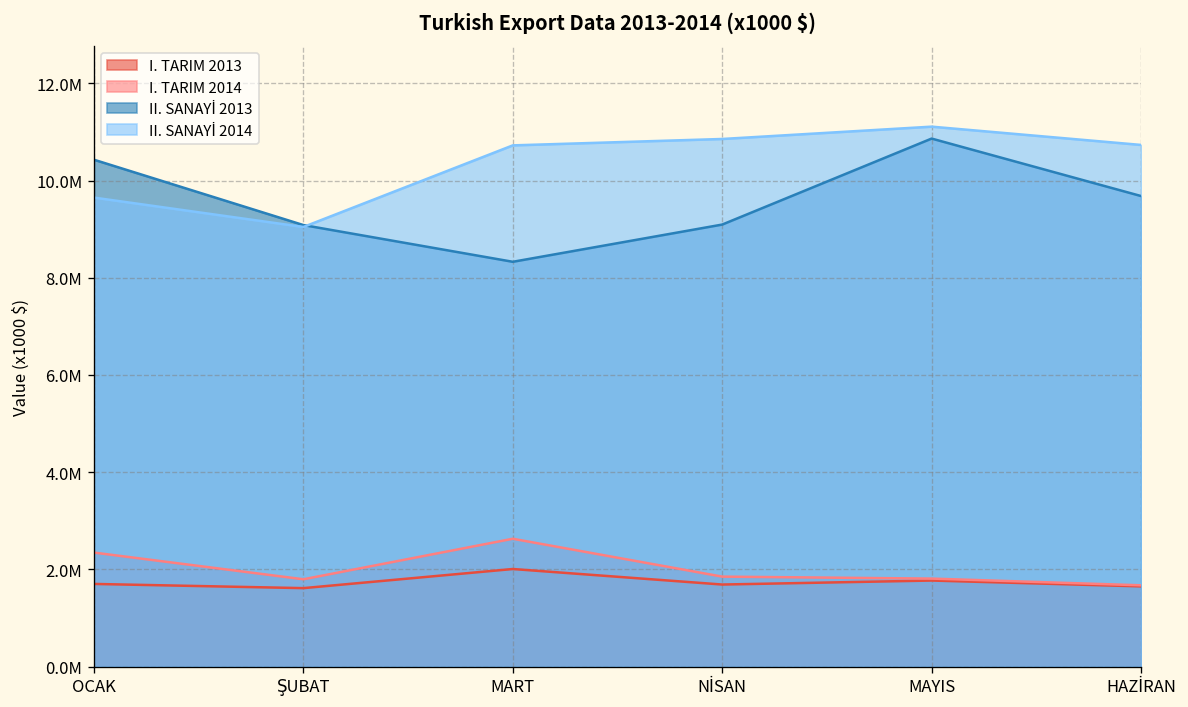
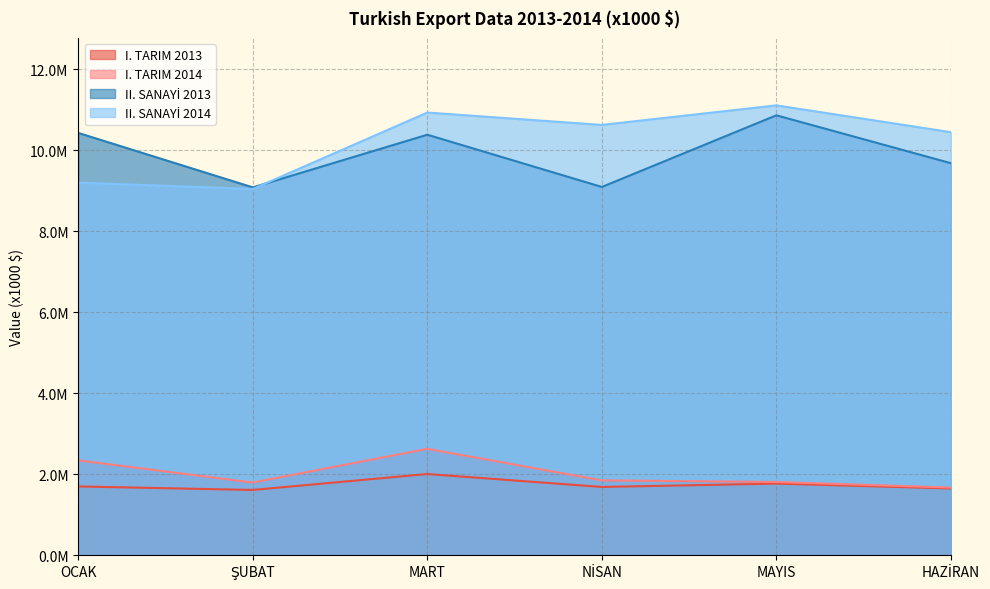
  {
    "I. TARIM 2013": {
      "OCAK": 1700000,
      "ŞUBAT": 1600000,
      "MART": 2000000,
      "NİSAN": 1700000
    },
    "I. TARIM 2014": {
      "OCAK": 2300000,
      "ŞUBAT": 1800000,
      "MART": 2600000,
      "NİSAN": 1900000
    },
    "II. SANAYİ 2013": {
      "OCAK": 10400000,
-     "MART": 8300000,
+     "MART": 10400000,
      "NİSAN": 9100000,
      "MAYIS": 10900000,
      "HAZİRAN": 9700000
    },
    "II. SANAYİ 2014": {
-     "OCAK": 9600000,
-     "MART": 10700000,
-     "NİSAN": 10900000,
+     "OCAK": 9200000,
+     "MART": 10900000,
+     "NİSAN": 10600000,
      "MAYIS": 11100000,
-     "HAZİRAN": 10700000
+     "HAZİRAN": 10400000
    }
  }
